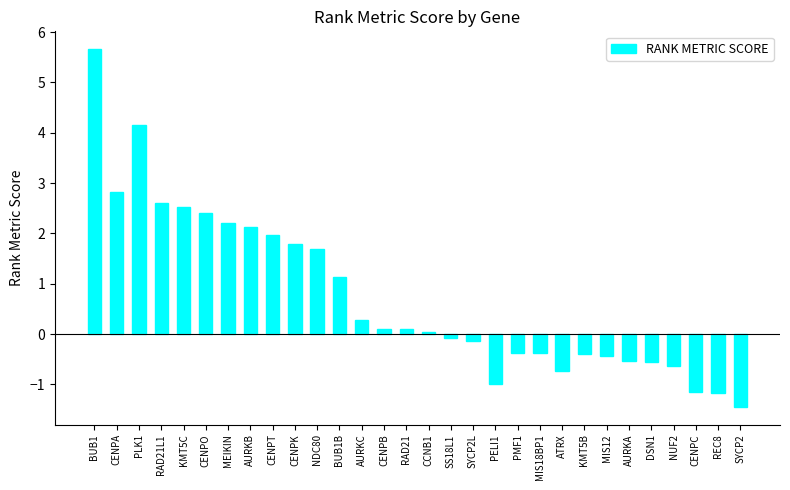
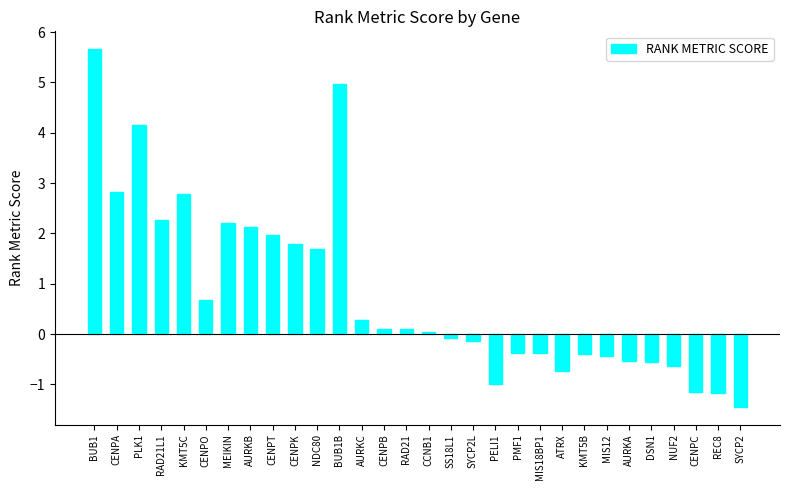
  {
    "BUB1": 5.7,
    "CENPA": 2.8,
    "PLK1": 4.1,
-   "RAD21L1": 2.6,
-   "KMT5C": 2.5,
-   "CENPO": 2.4,
+   "RAD21L1": 2.3,
+   "KMT5C": 2.8,
+   "CENPO": 0.7,
    "MEIKIN": 2.2,
    "AURKB": 2.1,
    "CENPT": 2.0,
    "CENPK": 1.8,
    "NDC80": 1.7,
-   "BUB1B": 1.1,
+   "BUB1B": 5.0,
    "AURKC": 0.3,
    "CENPB": 0.1,
    "RAD21": 0.1,
    "SS18L1": -0.1,
    "SYCP2L": -0.1,
    "PELI1": -1.0,
    "PMF1": -0.4,
    "MIS18BP1": -0.4,
    "ATRX": -0.7,
    "KMT5B": -0.4,
    "MIS12": -0.4,
    "AURKA": -0.5,
    "DSN1": -0.5,
    "NUF2": -0.6,
    "CENPC": -1.2,
    "REC8": -1.2,
    "SYCP2": -1.4
  }
